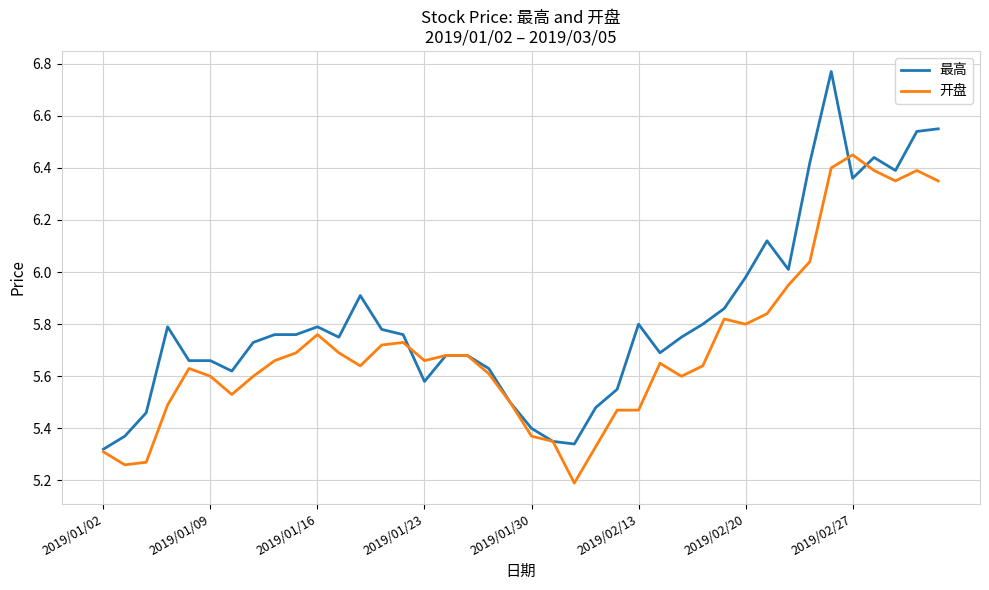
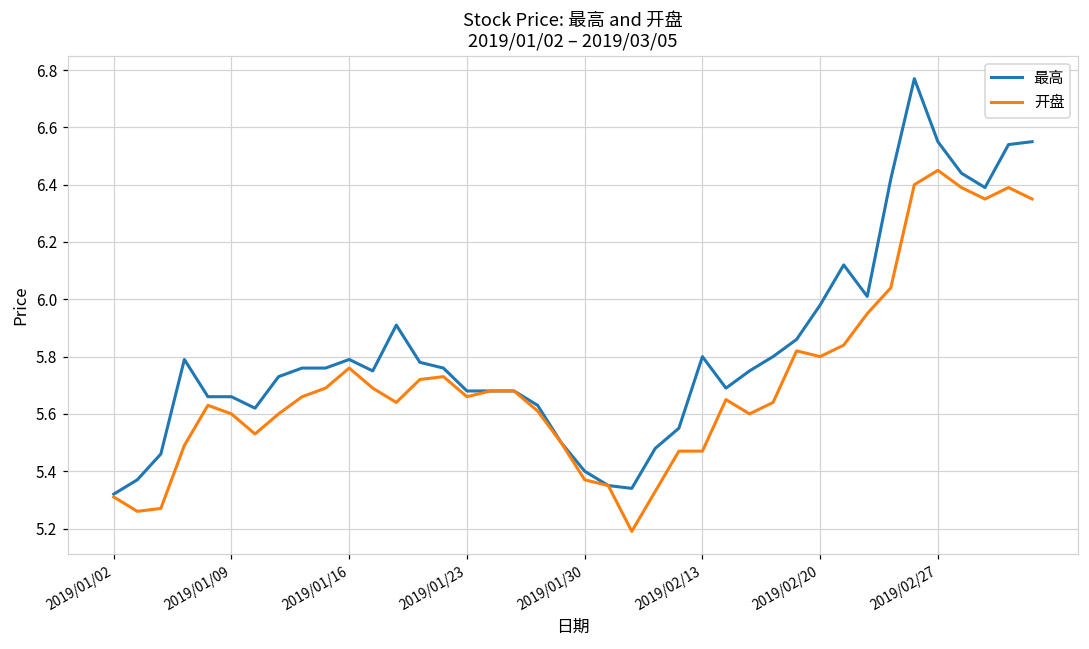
  {
    "最高": {
      "2019/01/02": 5.32,
      "2019/01/09": 5.66,
      "2019/01/16": 5.79,
-     "2019/01/23": 5.58,
+     "2019/01/23": 5.68,
      "2019/01/30": 5.40,
      "2019/02/13": 5.80,
      "2019/02/20": 5.98,
-     "2019/02/27": 6.36
+     "2019/02/27": 6.55
    },
    "开盘": {
      "2019/01/02": 5.31,
      "2019/01/09": 5.60,
      "2019/01/16": 5.76,
      "2019/01/23": 5.66,
      "2019/01/30": 5.37,
      "2019/02/13": 5.47,
      "2019/02/20": 5.80,
      "2019/02/27": 6.45
    }
  }
